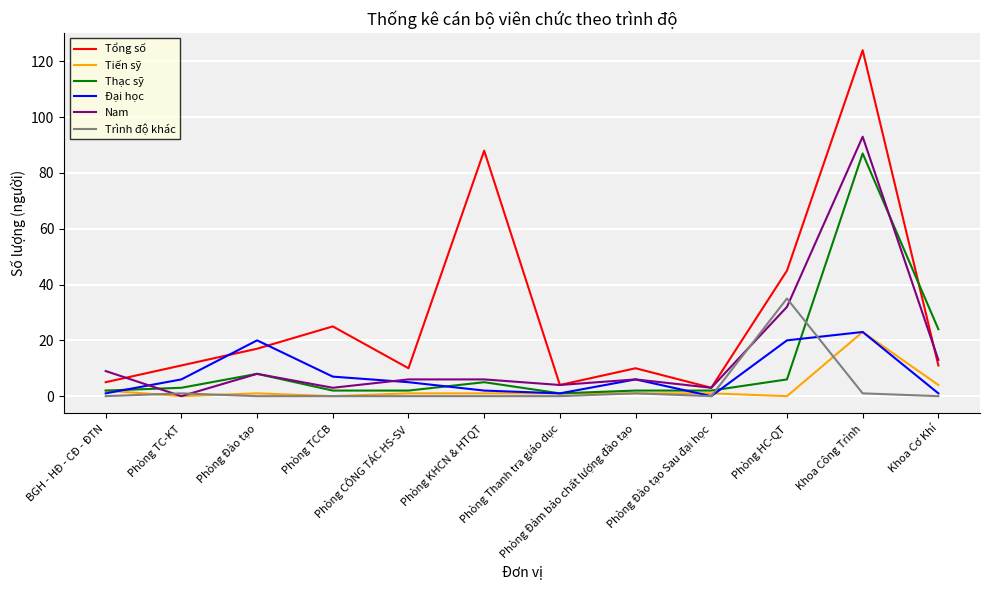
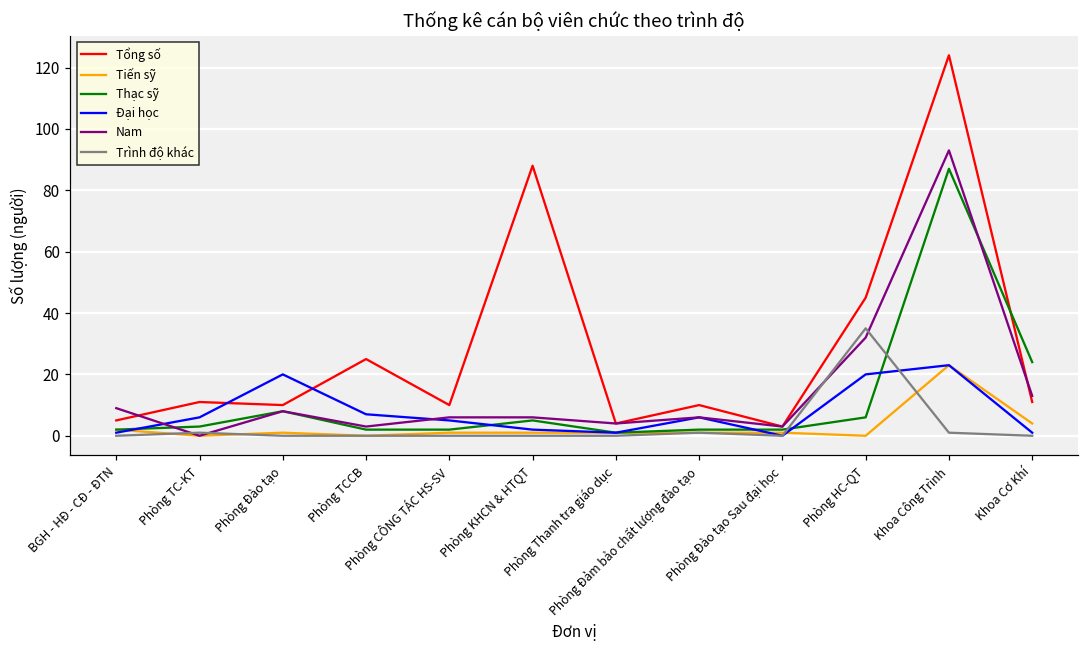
  {
    "Tổng số": {
      "BGH - HĐ - CĐ - ĐTN": 5,
      "Phòng TC-KT": 11,
-     "Phòng Đào tạo": 17,
+     "Phòng Đào tạo": 10,
      "Phòng TCCB": 25,
      "Phòng CÔNG TÁC HS-SV": 10,
      "Phòng KHCN & HTQT": 88,
      "Phòng Đảm bảo chất lượng đào tạo": 10,
      "Phòng HC-QT": 45,
      "Khoa Công Trình": 124,
      "Khoa Cơ Khí": 11
    },
    "Tiến sỹ": {
      "Phòng Đào tạo": 1,
      "Phòng CÔNG TÁC HS-SV": 1,
      "Phòng KHCN & HTQT": 1,
      "Phòng Đào tạo Sau đại học": 1,
      "Phòng HC-QT": 0,
      "Khoa Cơ Khí": 4
    },
    "Thạc sỹ": {
      "Phòng TC-KT": 3,
      "Phòng TCCB": 2,
      "Phòng CÔNG TÁC HS-SV": 2,
      "Phòng KHCN & HTQT": 5,
      "Phòng Đảm bảo chất lượng đào tạo": 2,
      "Phòng Đào tạo Sau đại học": 2,
      "Phòng HC-QT": 6,
      "Khoa Công Trình": 87,
      "Khoa Cơ Khí": 24
    },
    "Đại học": {
      "BGH - HĐ - CĐ - ĐTN": 1,
      "Phòng TC-KT": 6,
      "Phòng Đào tạo": 20,
      "Phòng TCCB": 7,
      "Phòng CÔNG TÁC HS-SV": 5,
      "Phòng KHCN & HTQT": 2,
      "Phòng HC-QT": 20,
      "Khoa Cơ Khí": 1
    },
    "Nam": {
      "BGH - HĐ - CĐ - ĐTN": 9,
      "Phòng TCCB": 3,
      "Phòng CÔNG TÁC HS-SV": 6,
      "Phòng KHCN & HTQT": 6,
      "Phòng HC-QT": 32,
      "Khoa Công Trình": 93,
      "Khoa Cơ Khí": 13
    },
    "Trình độ khác": {
      "BGH - HĐ - CĐ - ĐTN": 0,
      "Phòng TC-KT": 1,
      "Phòng Đào tạo": 0,
      "Phòng CÔNG TÁC HS-SV": 0,
      "Phòng KHCN & HTQT": 0,
      "Phòng Thanh tra giáo dục": 0,
      "Phòng HC-QT": 35,
      "Khoa Công Trình": 1,
      "Khoa Cơ Khí": 0
    }
  }
